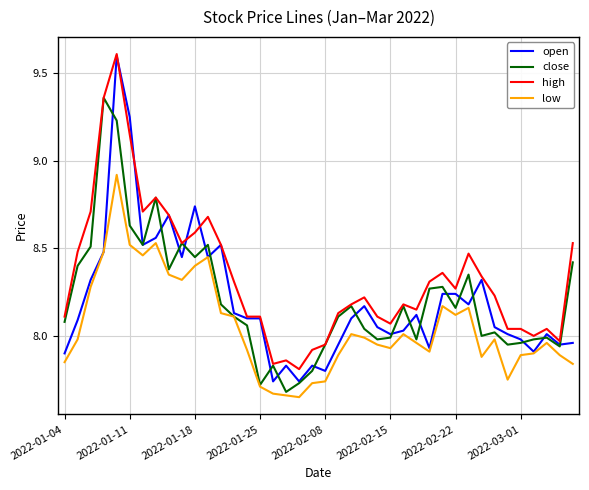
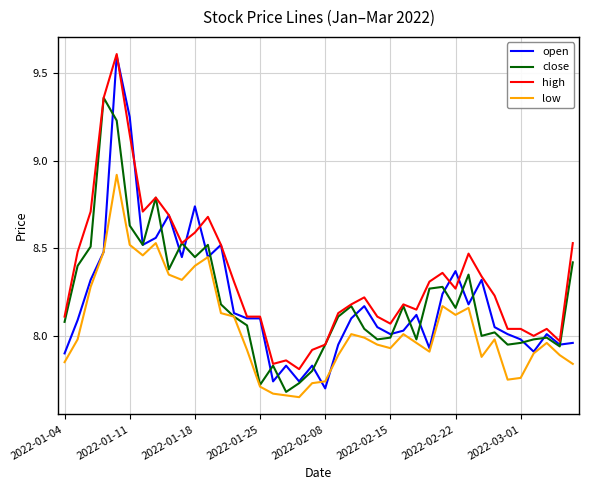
  {
    "open": {
      "2022-01-04": 7.90,
      "2022-01-11": 9.25,
      "2022-01-18": 8.74,
-     "2022-02-08": 7.8,
+     "2022-02-08": 7.7,
      "2022-02-15": 8.01,
-     "2022-02-22": 8.24,
+     "2022-02-22": 8.37,
      "2022-03-01": 7.98
    },
    "close": {
      "2022-01-04": 8.08,
      "2022-01-11": 8.63,
      "2022-01-18": 8.45,
      "2022-02-15": 7.99,
      "2022-02-22": 8.16,
      "2022-03-01": 7.96
    },
    "high": {
      "2022-01-04": 8.11,
      "2022-01-11": 9.15,
      "2022-01-18": 8.59,
      "2022-02-15": 8.07,
      "2022-02-22": 8.27,
      "2022-03-01": 8.04
    },
    "low": {
      "2022-01-04": 7.85,
      "2022-01-11": 8.52,
      "2022-01-18": 8.40,
      "2022-02-08": 7.74,
      "2022-02-15": 7.93,
      "2022-02-22": 8.12,
-     "2022-03-01": 7.89
+     "2022-03-01": 7.76
    }
  }
